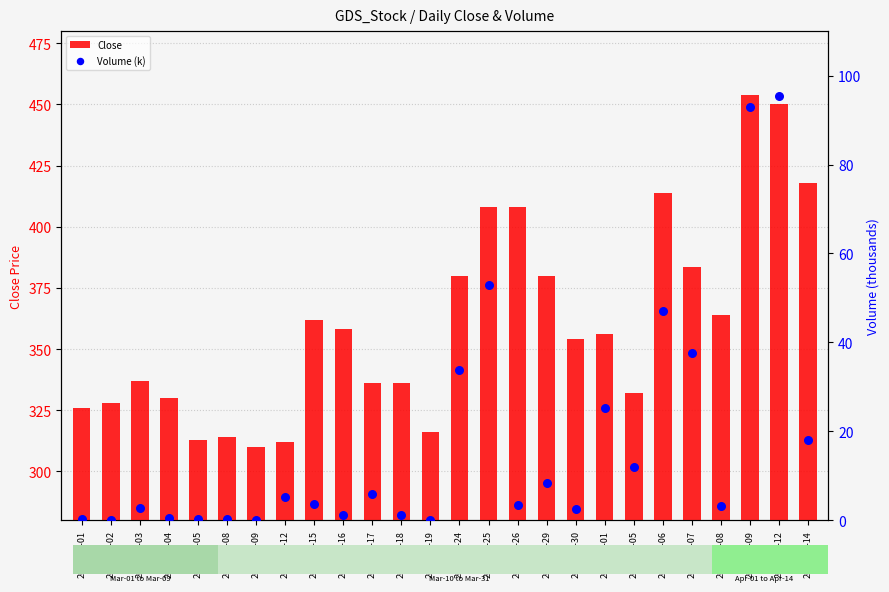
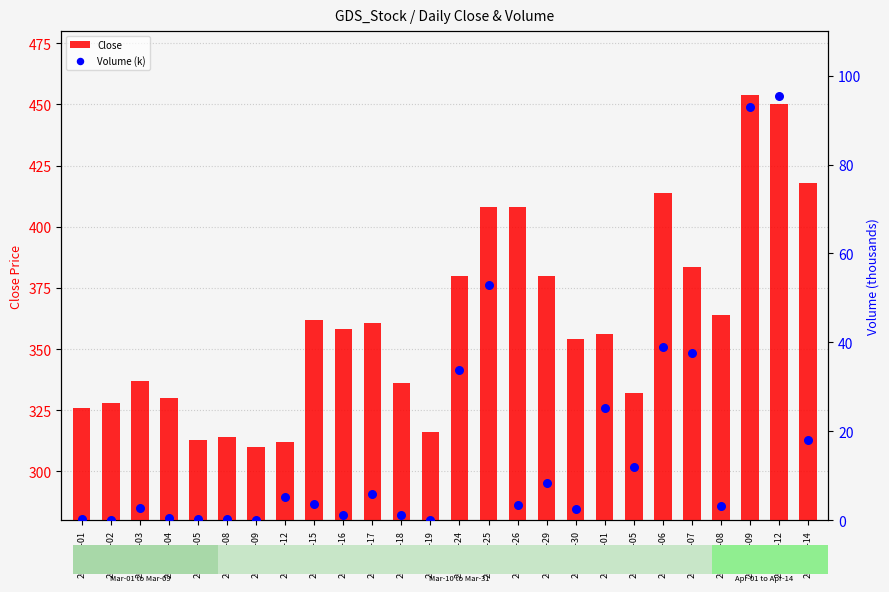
  {
    "Close": {
      "2021-03-01": 326,
      "2021-03-02": 328,
      "2021-03-03": 337,
      "2021-03-04": 330,
      "2021-03-05": 313,
      "2021-03-08": 314,
      "2021-03-09": 310,
      "2021-03-12": 312,
      "2021-03-15": 362,
      "2021-03-16": 358,
-     "2021-03-17": 336,
+     "2021-03-17": 361,
      "2021-03-18": 336,
      "2021-03-19": 316,
      "2021-03-24": 380,
      "2021-03-25": 408,
      "2021-03-26": 408,
      "2021-03-29": 380,
      "2021-03-30": 354,
      "2021-04-01": 356,
      "2021-04-05": 332,
      "2021-04-06": 414,
      "2021-04-07": 384,
      "2021-04-08": 364,
      "2021-04-09": 454,
      "2021-04-12": 450,
      "2021-04-14": 418
    },
    "Volume (k)": {
-     "2021-04-06": 47
+     "2021-04-06": 39
    }
  }
